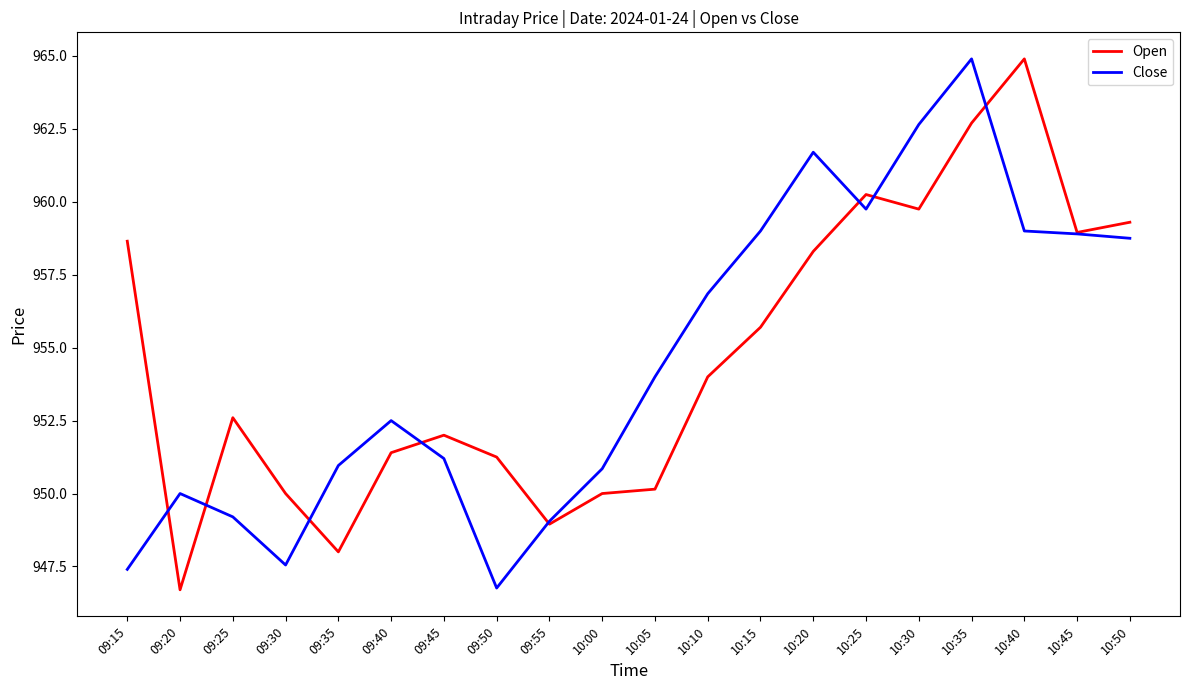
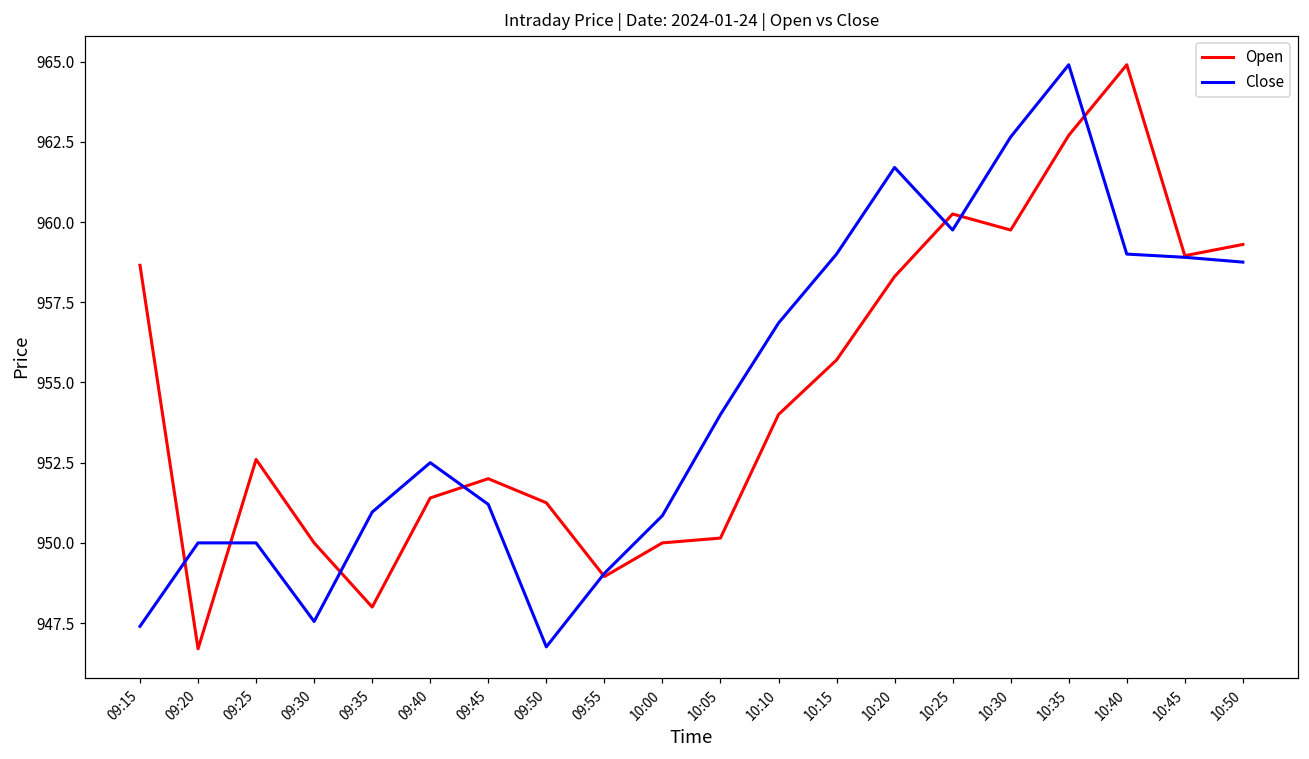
  {
    "Open": {
      "09:15": 958.7,
      "09:20": 946.7,
      "09:25": 952.6,
      "09:30": 950.0,
      "09:35": 948.0,
      "09:40": 951.4,
      "09:45": 952.0,
      "09:50": 951.3,
      "09:55": 949.0,
      "10:00": 950.0,
      "10:05": 950.2,
      "10:10": 954.0,
      "10:15": 955.7,
      "10:20": 958.3,
      "10:25": 960.3,
      "10:30": 959.8,
      "10:35": 962.7,
      "10:40": 964.9,
      "10:50": 959.3
    },
    "Close": {
      "09:15": 947.4,
      "09:20": 950.0,
-     "09:25": 949.2,
+     "09:25": 950.0,
      "09:30": 947.6,
      "09:35": 951.0,
      "09:40": 952.5,
      "09:45": 951.2,
      "09:50": 946.8,
      "09:55": 949.1,
      "10:00": 950.9,
      "10:05": 954.0,
      "10:10": 956.9,
      "10:15": 959.0,
      "10:20": 961.7,
      "10:25": 959.8,
      "10:30": 962.7,
      "10:35": 964.9,
      "10:40": 959.0,
      "10:50": 958.8
    }
  }
